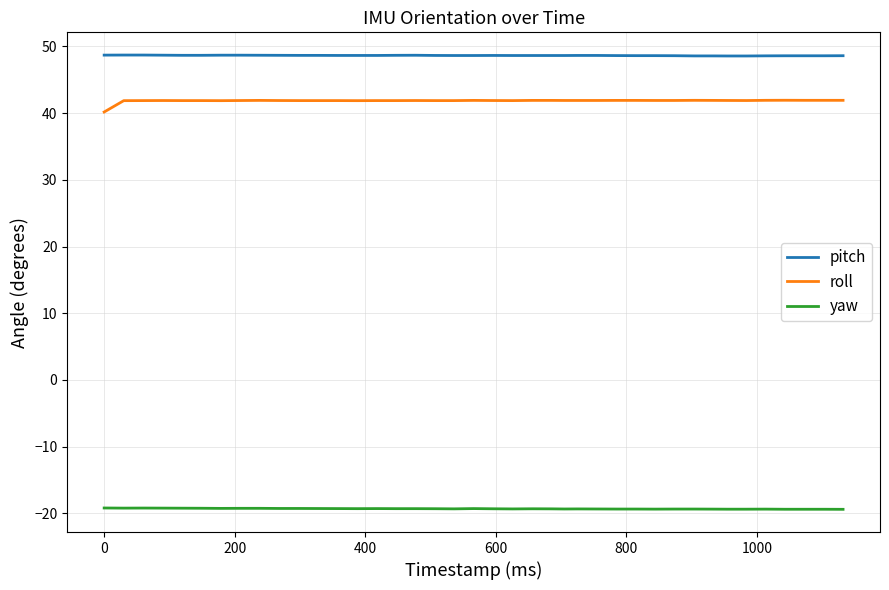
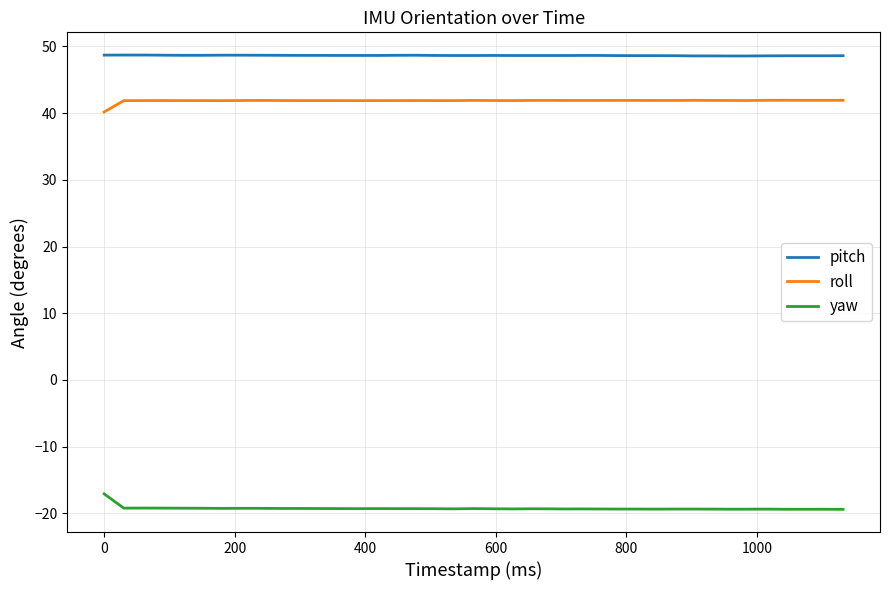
  {
    "pitch": {
      "0": 49
    },
    "roll": {
      "0": 40
    },
    "yaw": {
-     "0": -19
+     "0": -17
    }
  }
